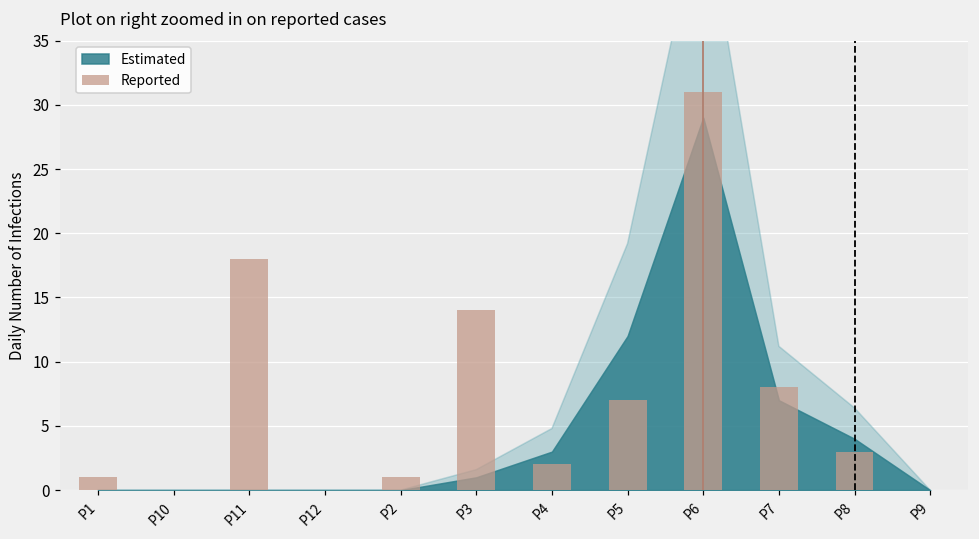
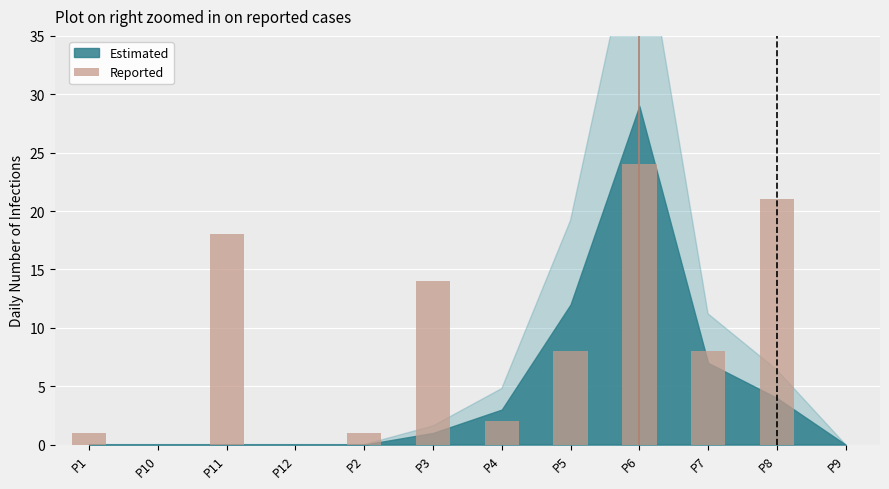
  {
    "Reported": {
      "P1": 1,
      "P10": 0,
      "P11": 18,
      "P12": 0,
      "P2": 1,
      "P3": 14,
      "P4": 2,
-     "P5": 7,
-     "P6": 31,
+     "P5": 8,
+     "P6": 24,
      "P7": 8,
-     "P8": 3,
+     "P8": 21,
      "P9": 0
    }
  }
